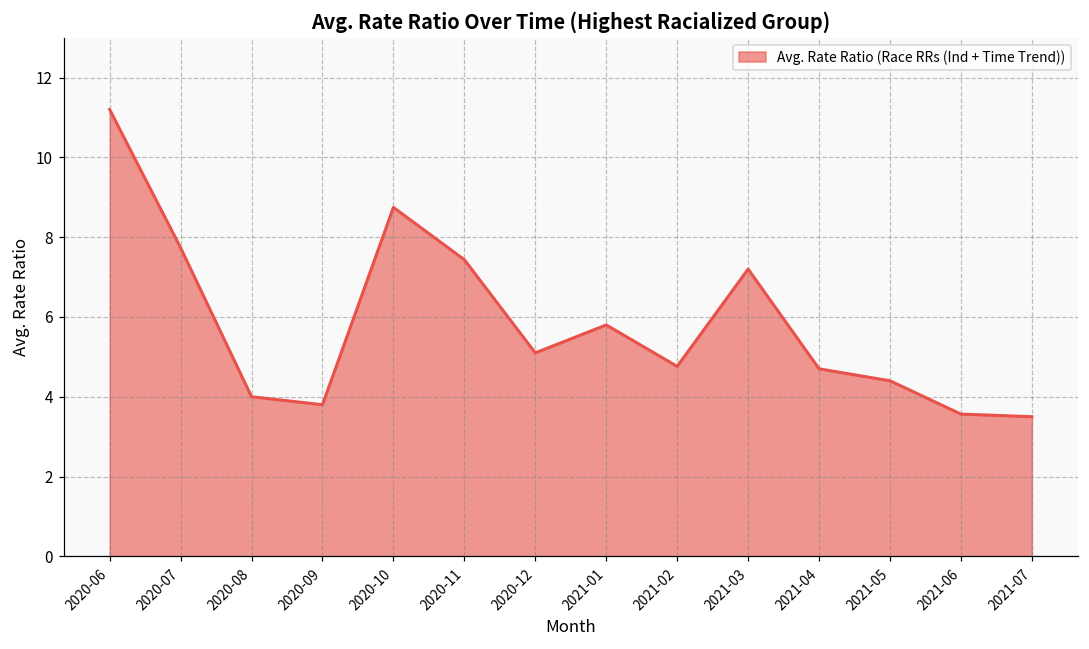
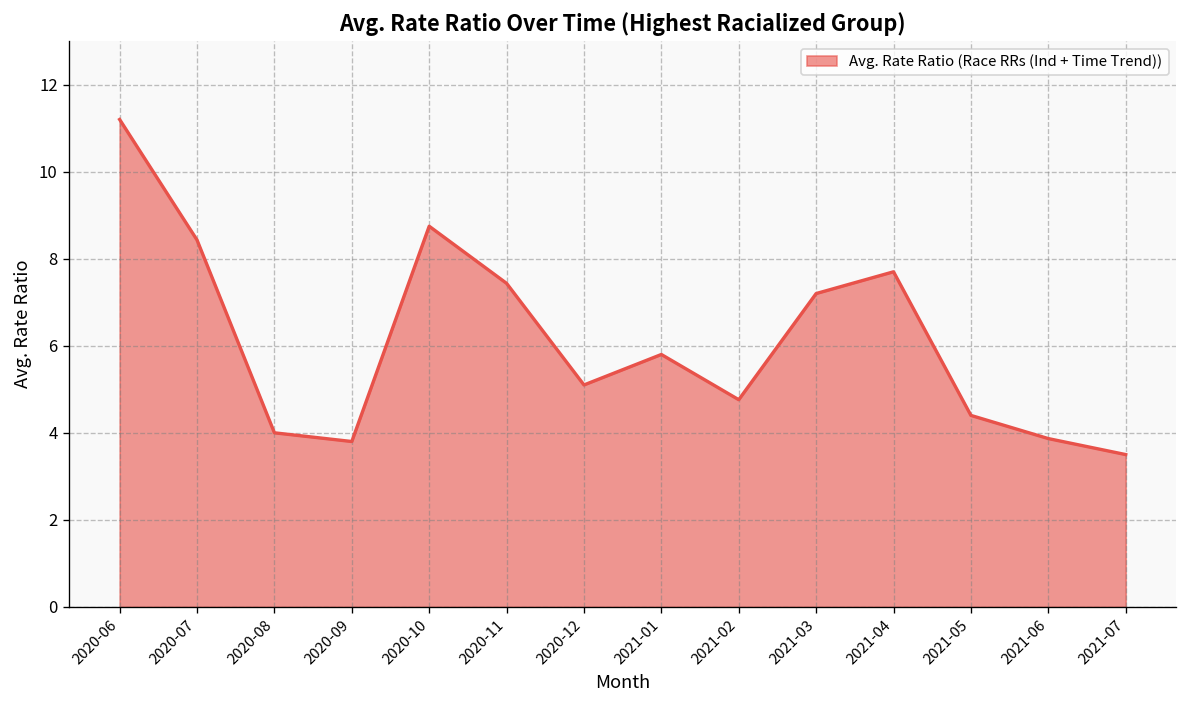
  {
    "2020-06": 11.2,
-   "2020-07": 7.7,
+   "2020-07": 8.4,
    "2020-08": 4.0,
    "2020-09": 3.8,
    "2020-10": 8.7,
    "2020-11": 7.4,
    "2020-12": 5.1,
    "2021-01": 5.8,
    "2021-02": 4.8,
    "2021-03": 7.2,
-   "2021-04": 4.7,
+   "2021-04": 7.7,
    "2021-05": 4.4,
-   "2021-06": 3.6,
+   "2021-06": 3.9,
    "2021-07": 3.5
  }
